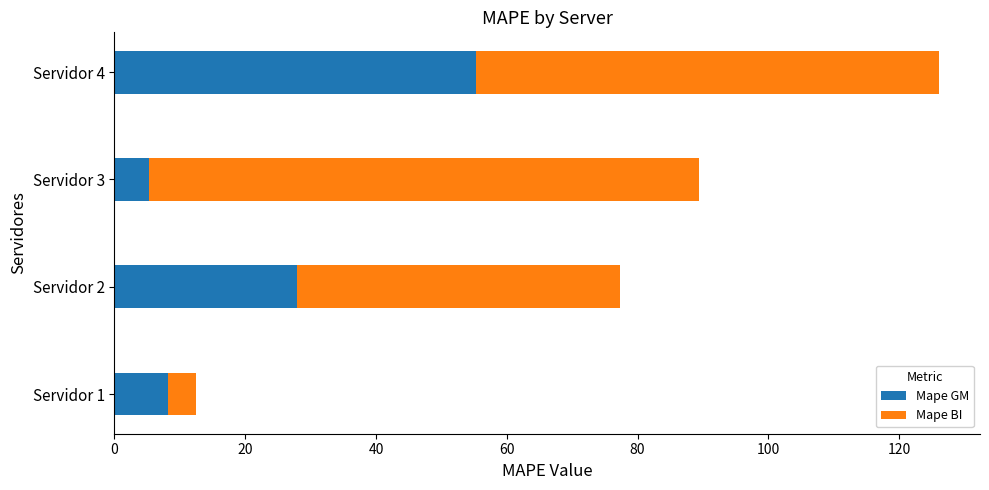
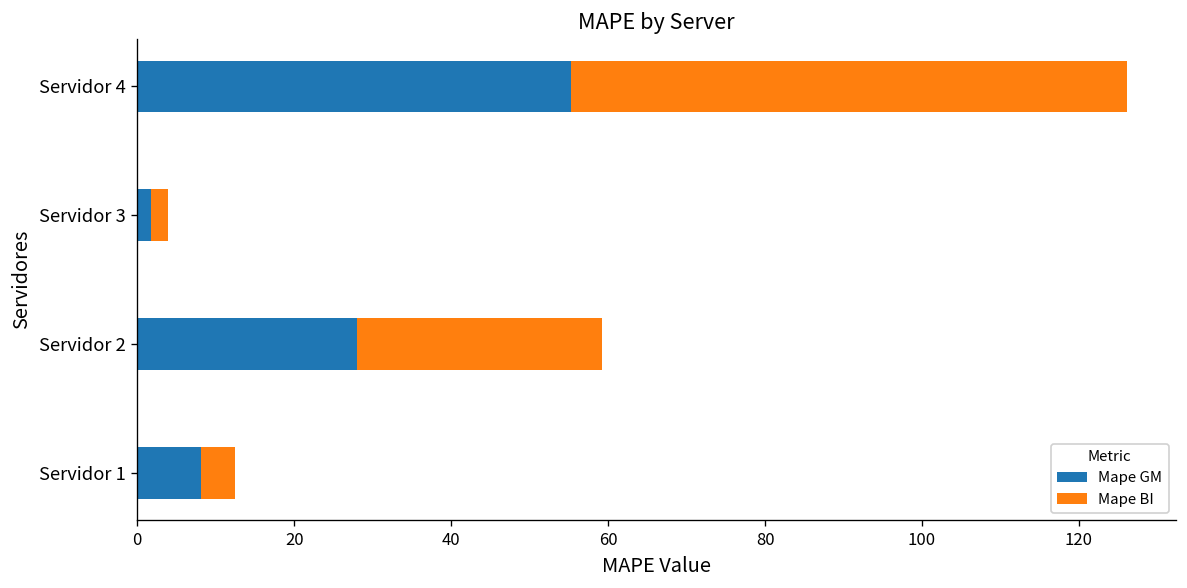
  {
    "Mape GM": {
      "Servidor 4": 55,
-     "Servidor 3": 5,
+     "Servidor 3": 2,
      "Servidor 2": 28,
      "Servidor 1": 8
    },
    "Mape BI": {
      "Servidor 4": 71,
-     "Servidor 3": 84,
-     "Servidor 2": 49,
+     "Servidor 3": 2,
+     "Servidor 2": 31,
      "Servidor 1": 4
    }
  }
